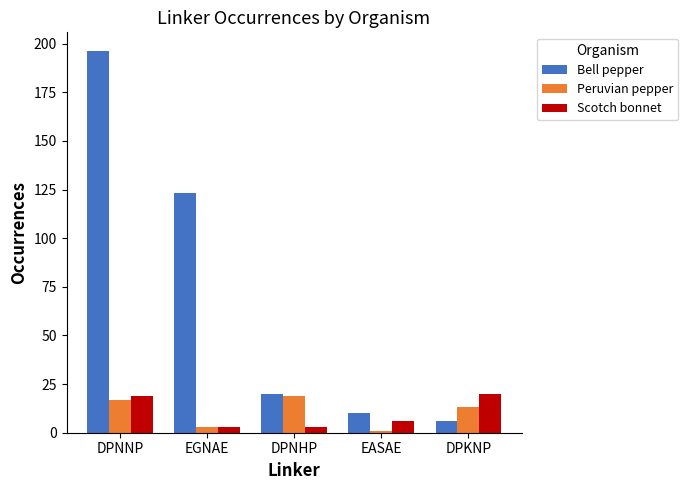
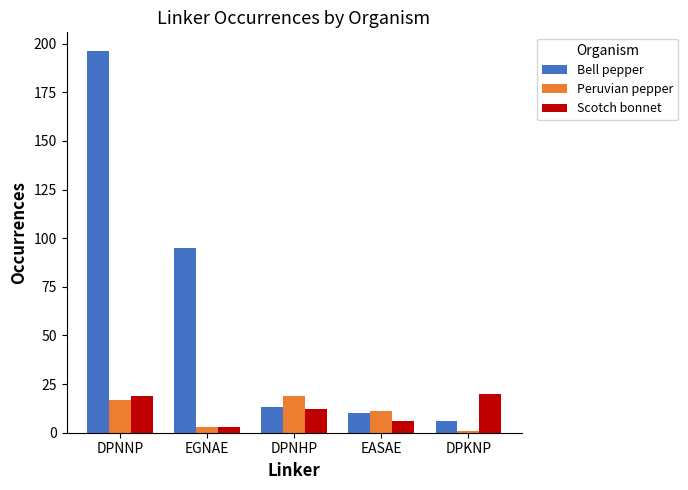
  {
    "Bell pepper": {
      "DPNNP": 196,
-     "EGNAE": 123,
-     "DPNHP": 20,
+     "EGNAE": 95,
+     "DPNHP": 13,
      "EASAE": 10,
      "DPKNP": 6
    },
    "Peruvian pepper": {
      "DPNNP": 17,
      "EGNAE": 3,
      "DPNHP": 19,
-     "EASAE": 1,
-     "DPKNP": 13
+     "EASAE": 11,
+     "DPKNP": 1
    },
    "Scotch bonnet": {
      "DPNNP": 19,
      "EGNAE": 3,
-     "DPNHP": 3,
+     "DPNHP": 12,
      "EASAE": 6,
      "DPKNP": 20
    }
  }
